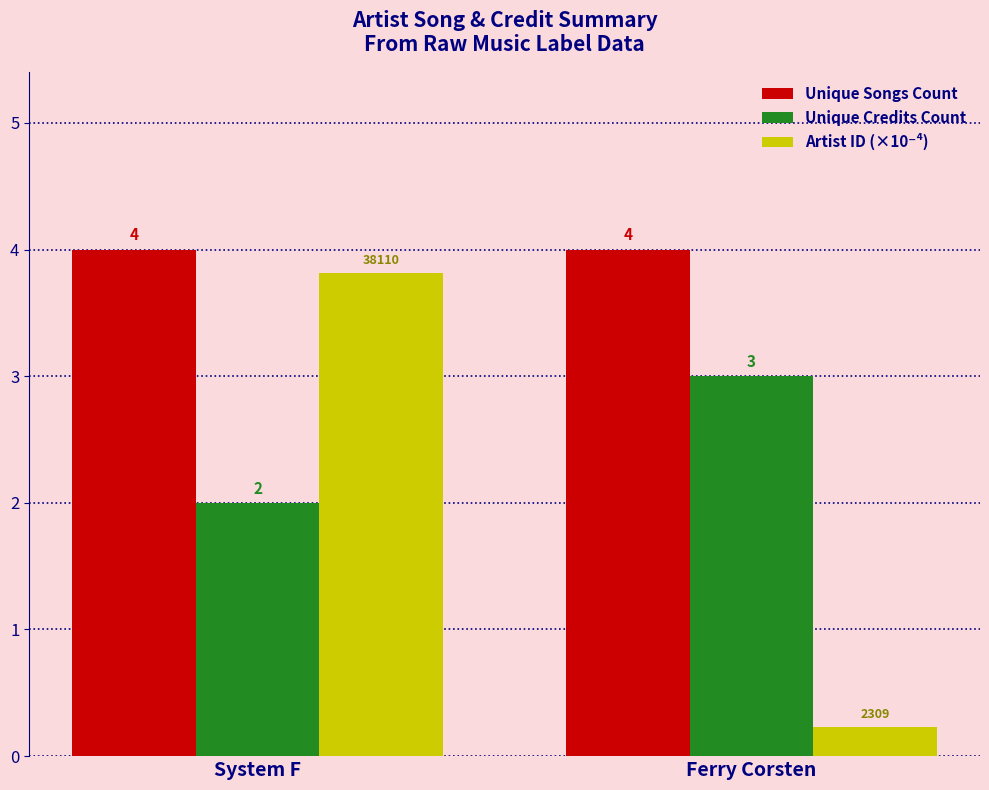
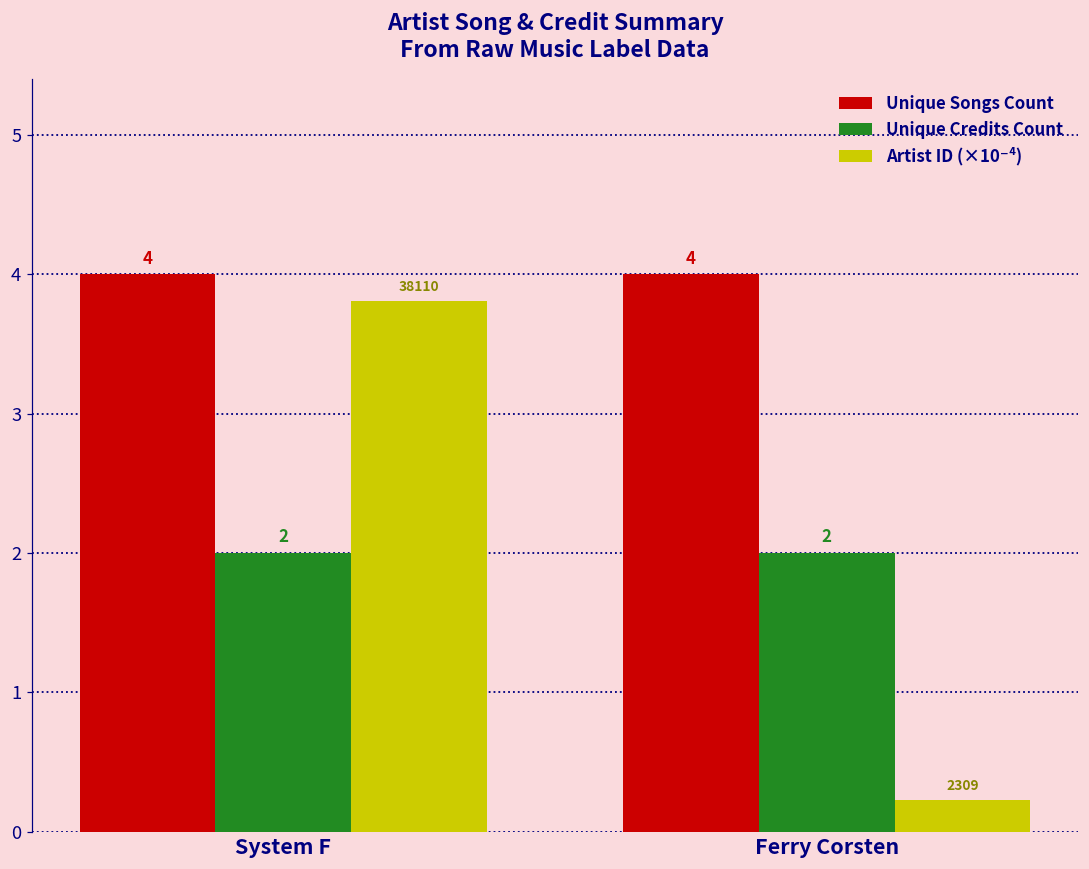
  {
    "Unique Songs Count": {
      "System F": 4,
      "Ferry Corsten": 4
    },
    "Unique Credits Count": {
      "System F": 2,
-     "Ferry Corsten": 3
+     "Ferry Corsten": 2
    }
  }
